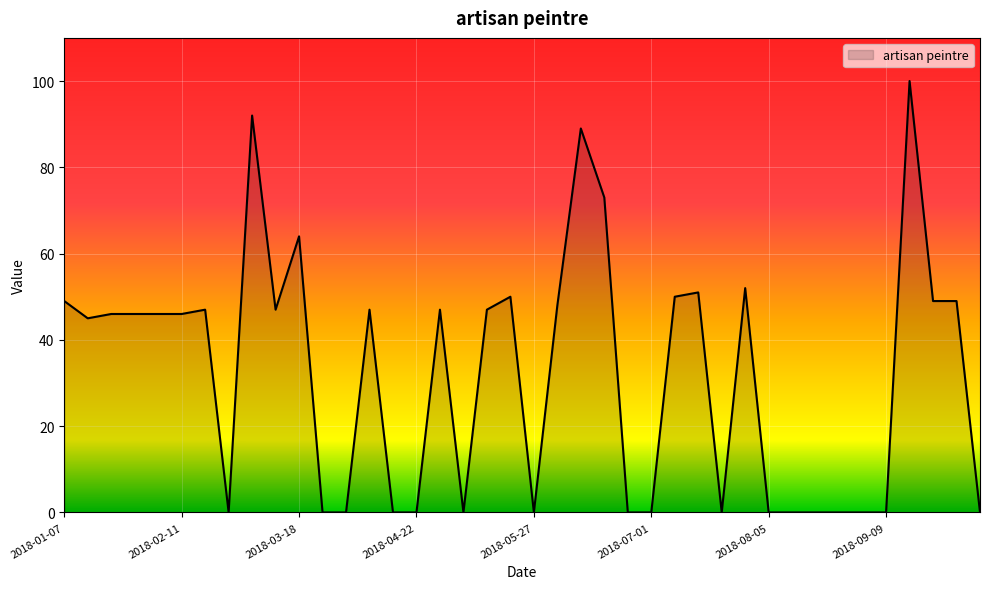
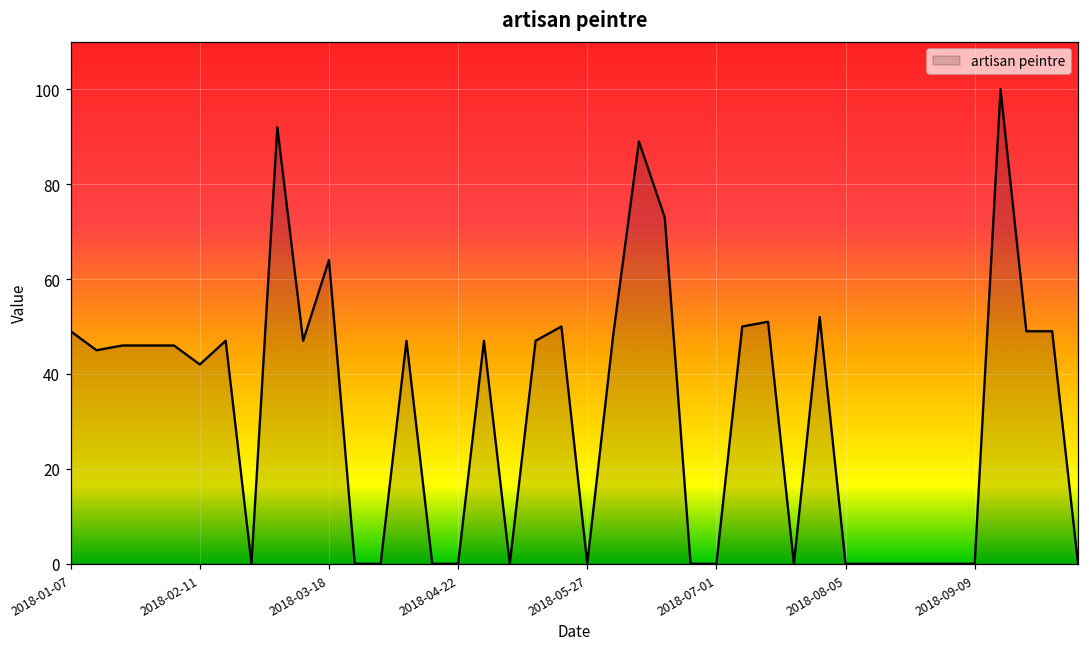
  {
    "2018-01-07": 49,
-   "2018-02-11": 46,
+   "2018-02-11": 42,
    "2018-03-18": 64,
    "2018-04-22": 0,
    "2018-05-27": 0,
    "2018-07-01": 0,
    "2018-08-05": 0,
    "2018-09-09": 0
  }
